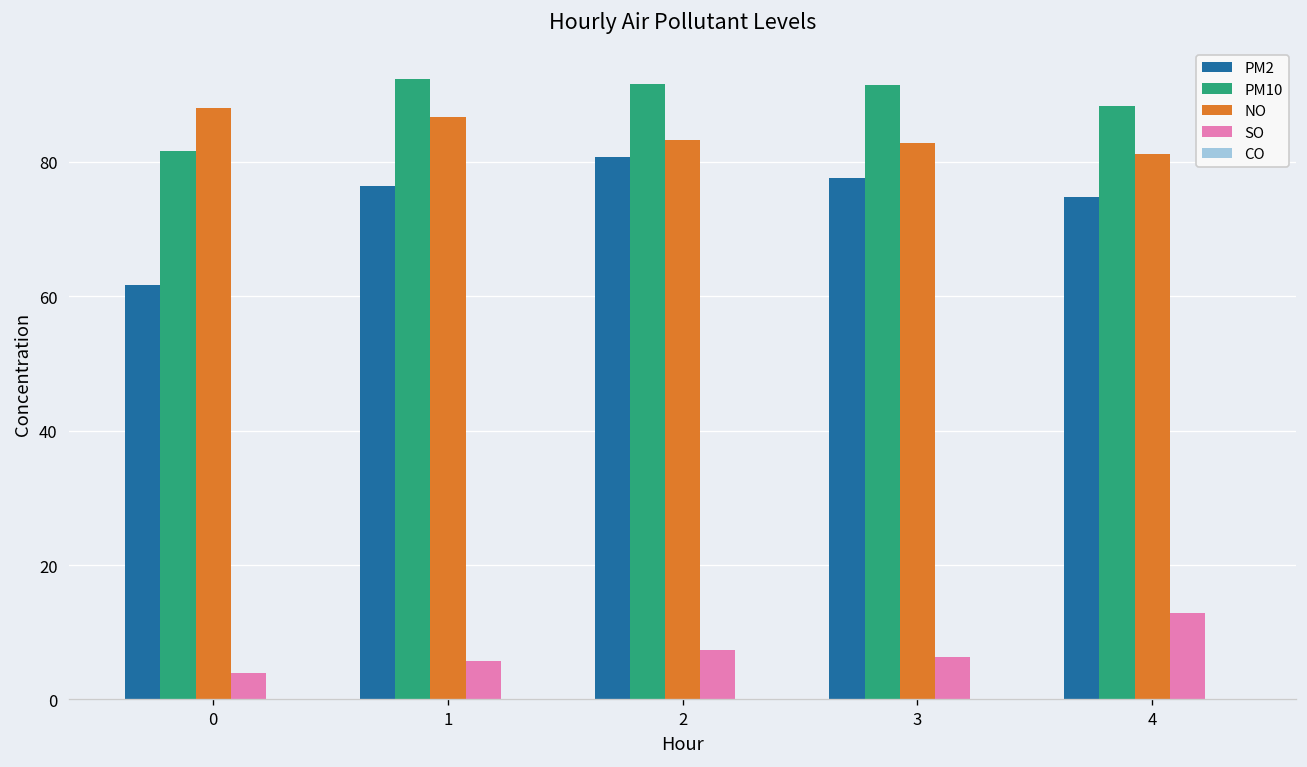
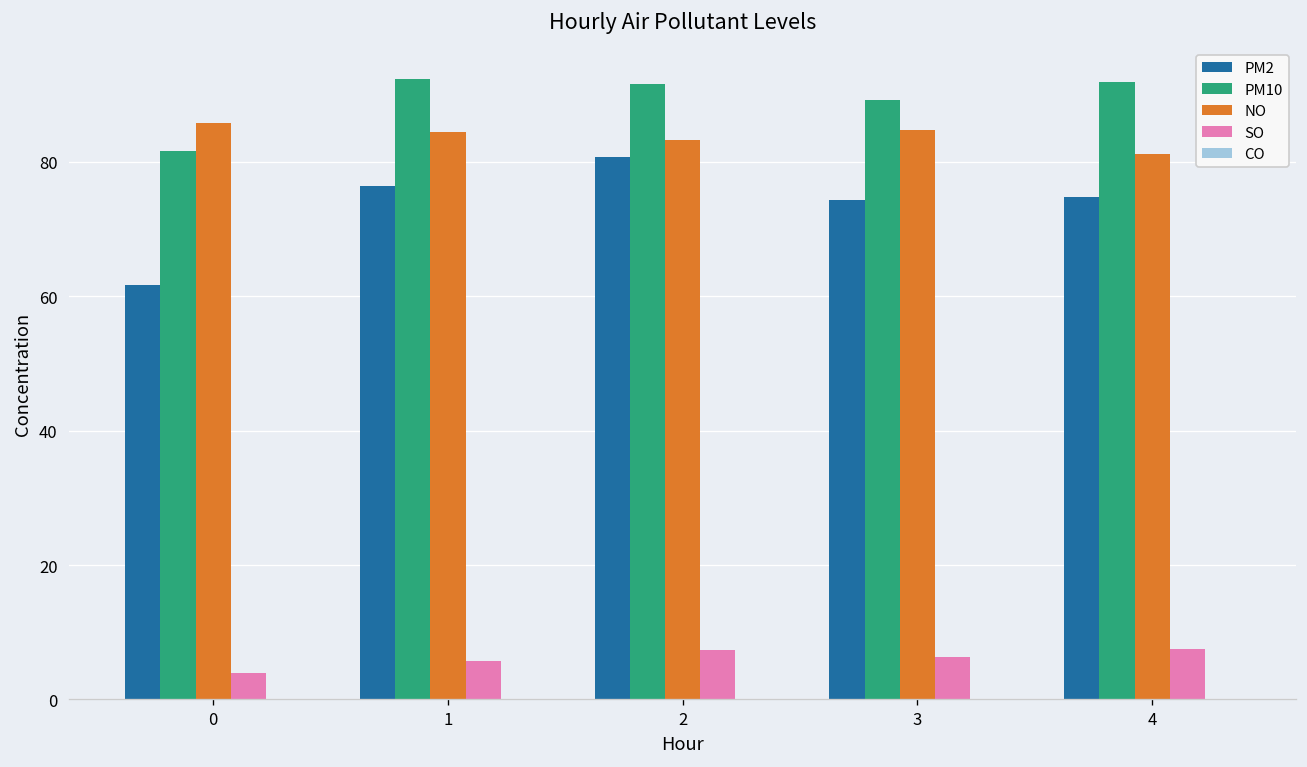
  {
    "PM2": {
      "0": 62,
      "1": 76,
      "2": 81,
-     "3": 78,
+     "3": 74,
      "4": 75
    },
    "PM10": {
      "0": 82,
      "1": 92,
      "2": 92,
-     "3": 91,
-     "4": 88
+     "3": 89,
+     "4": 92
    },
    "NO": {
-     "0": 88,
-     "1": 87,
+     "0": 86,
+     "1": 85,
      "2": 83,
-     "3": 83,
+     "3": 85,
      "4": 81
    },
    "SO": {
      "0": 4,
      "1": 6,
      "2": 7,
      "3": 6,
-     "4": 13
+     "4": 8
    },
    "CO": {
      "0": 0,
      "1": 0,
      "2": 0,
      "3": 0,
      "4": 0
    }
  }
